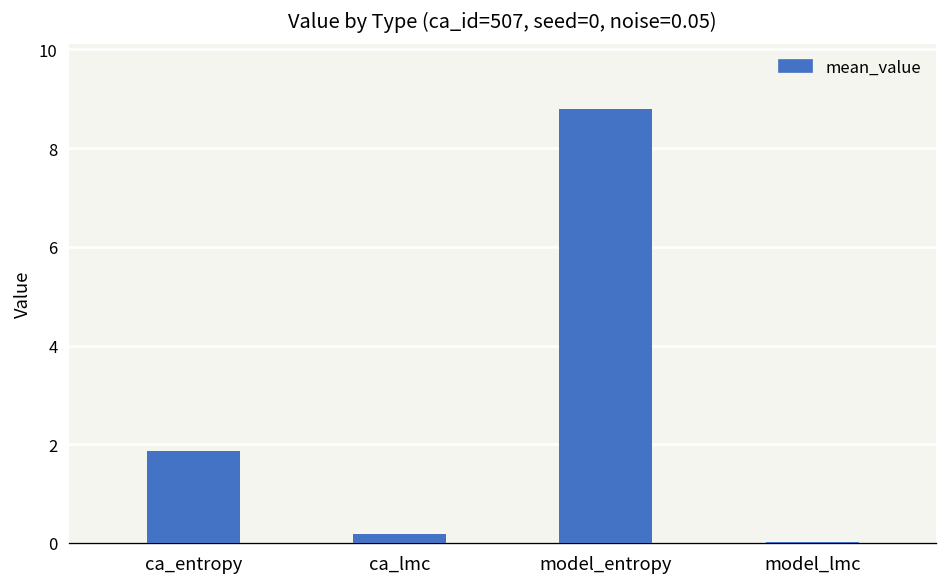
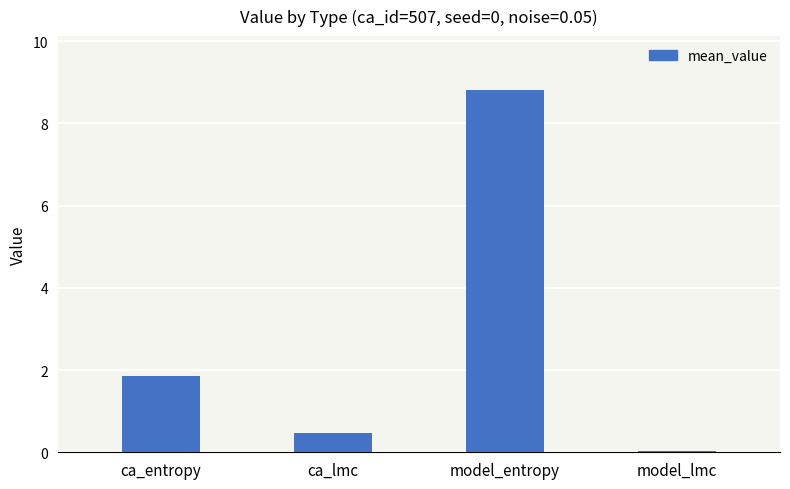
  {
    "ca_entropy": 1.9,
-   "ca_lmc": 0.2,
+   "ca_lmc": 0.5,
    "model_entropy": 8.8
  }
